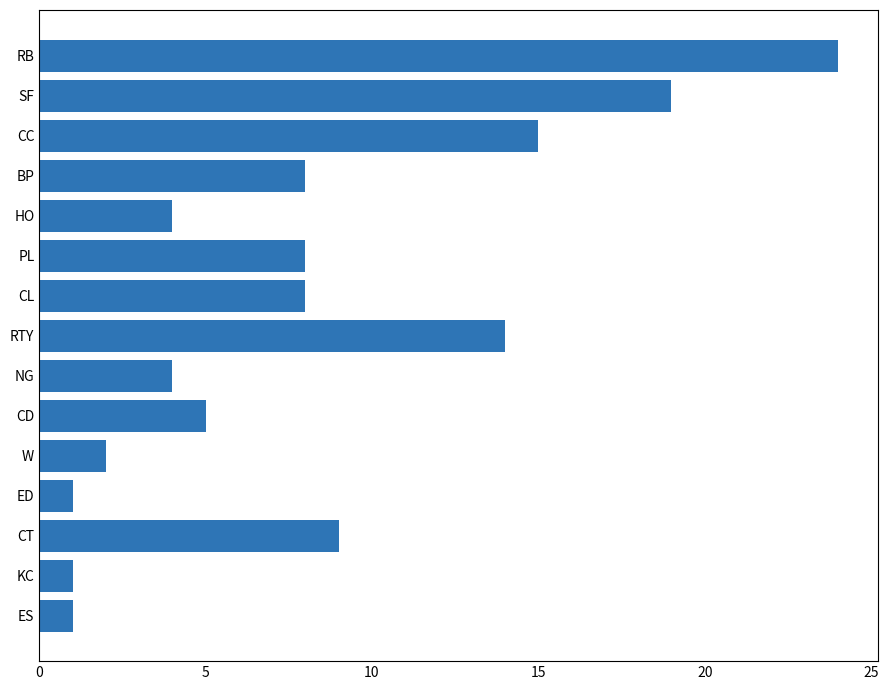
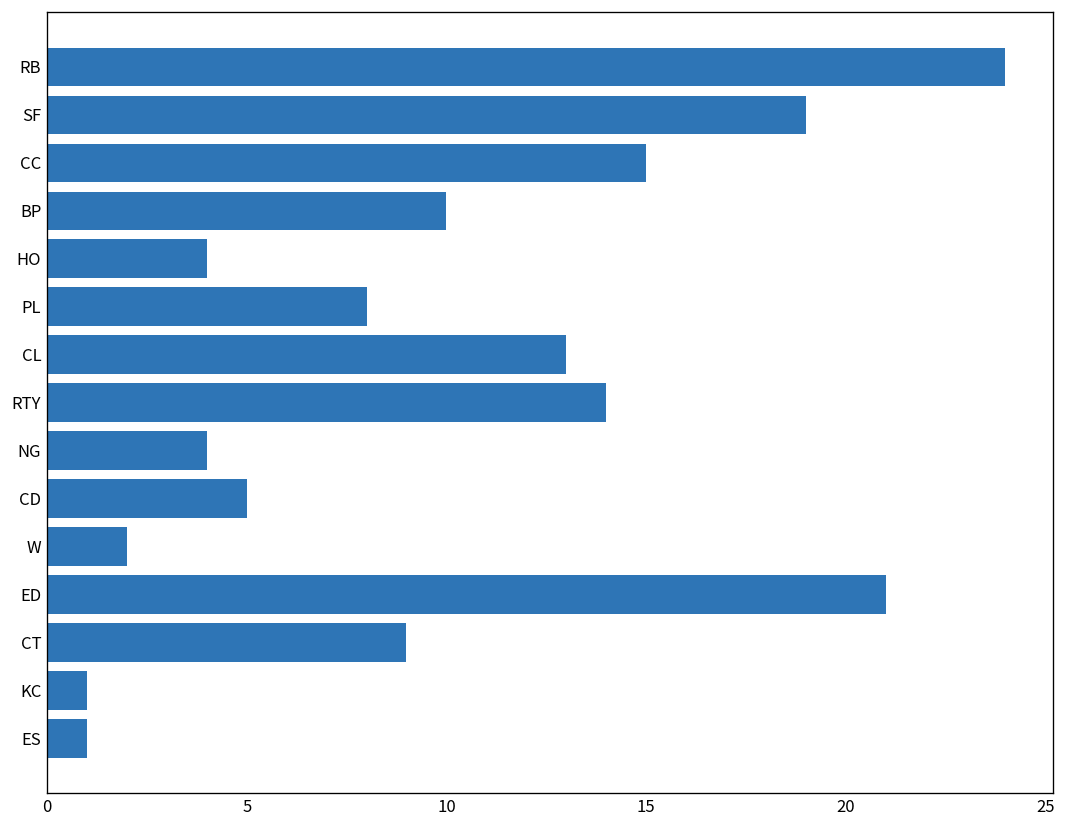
  {
    "RB": 24,
    "SF": 19,
    "CC": 15,
-   "BP": 8,
+   "BP": 10,
    "HO": 4,
    "PL": 8,
-   "CL": 8,
+   "CL": 13,
    "RTY": 14,
    "NG": 4,
    "CD": 5,
    "W": 2,
-   "ED": 1,
+   "ED": 21,
    "CT": 9,
    "KC": 1,
    "ES": 1
  }
